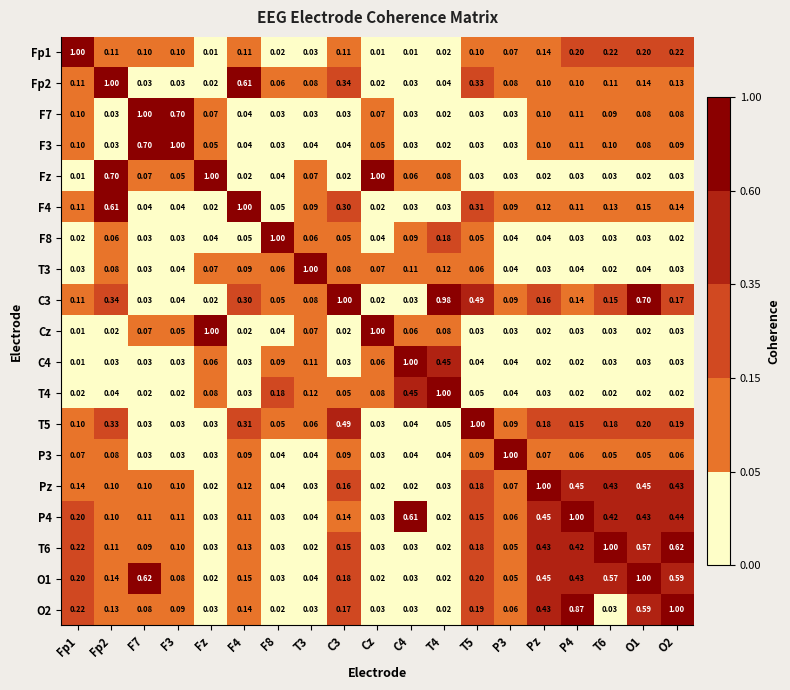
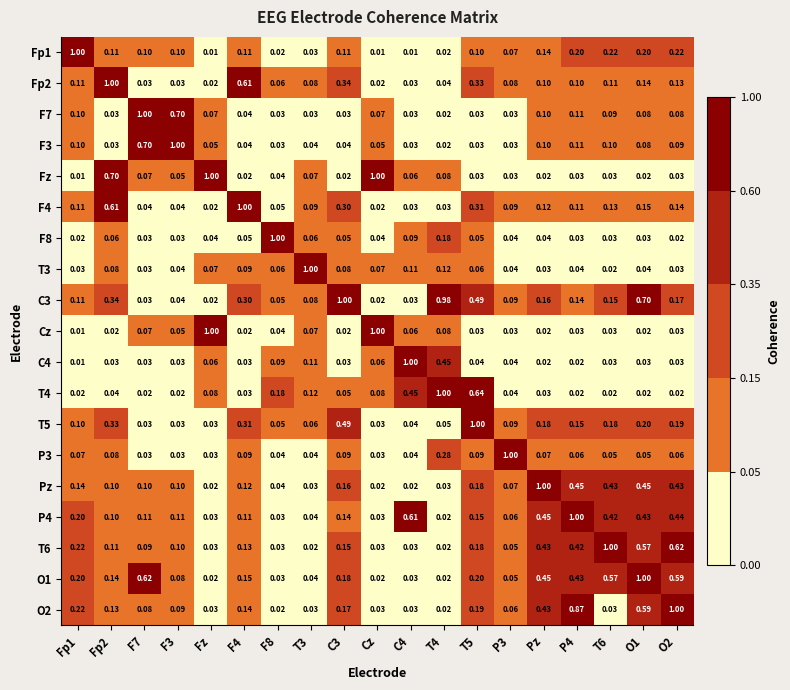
  {
    "T4": {
      "Fp1": 0.02,
      "Fp2": 0.04,
      "F7": 0.02,
      "F3": 0.02,
      "Fz": 0.08,
      "F4": 0.03,
      "F8": 0.18,
      "T3": 0.12,
      "C3": 0.05,
      "Cz": 0.08,
      "C4": 0.45,
      "T4": 1.00,
-     "T5": 0.05,
+     "T5": 0.64,
      "P3": 0.04,
      "Pz": 0.03,
      "P4": 0.02,
      "T6": 0.02,
      "O1": 0.02,
      "O2": 0.02
    },
    "P3": {
      "Fp1": 0.07,
      "Fp2": 0.08,
      "F7": 0.03,
      "F3": 0.03,
      "Fz": 0.03,
      "F4": 0.09,
      "F8": 0.04,
      "T3": 0.04,
      "C3": 0.09,
      "Cz": 0.03,
      "C4": 0.04,
-     "T4": 0.04,
+     "T4": 0.28,
      "T5": 0.09,
      "P3": 1.00,
      "Pz": 0.07,
      "P4": 0.06,
      "T6": 0.05,
      "O1": 0.05,
      "O2": 0.06
    }
  }
